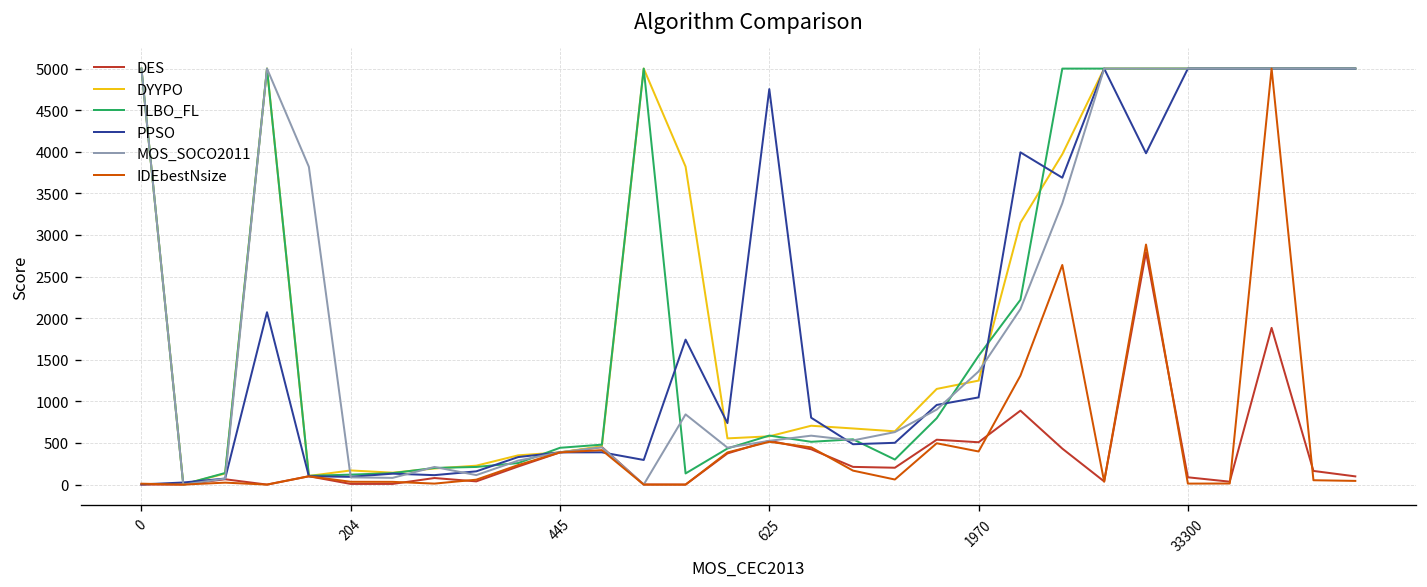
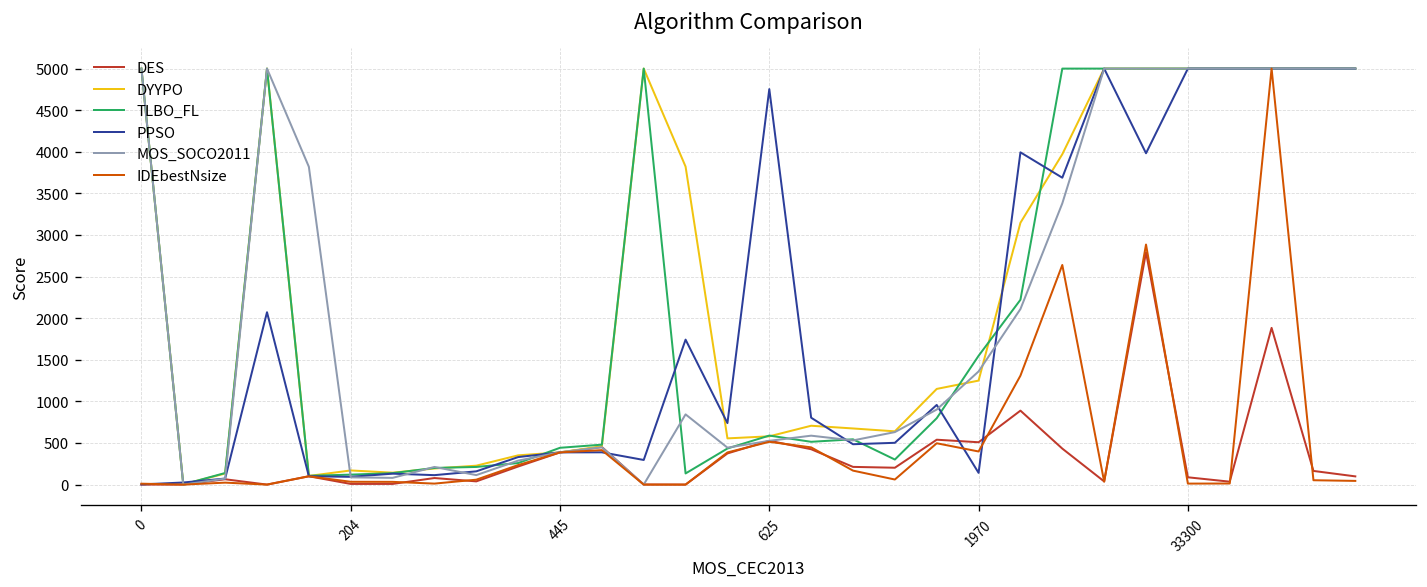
  {
    "DYYPO": {
      "204": 200,
      "1970": 1200
    },
    "TLBO_FL": {
      "445": 400,
      "1970": 1500
    },
    "PPSO": {
      "625": 4800,
-     "1970": 1000
+     "1970": 100
    },
    "MOS_SOCO2011": {
      "1970": 1400
    }
  }
